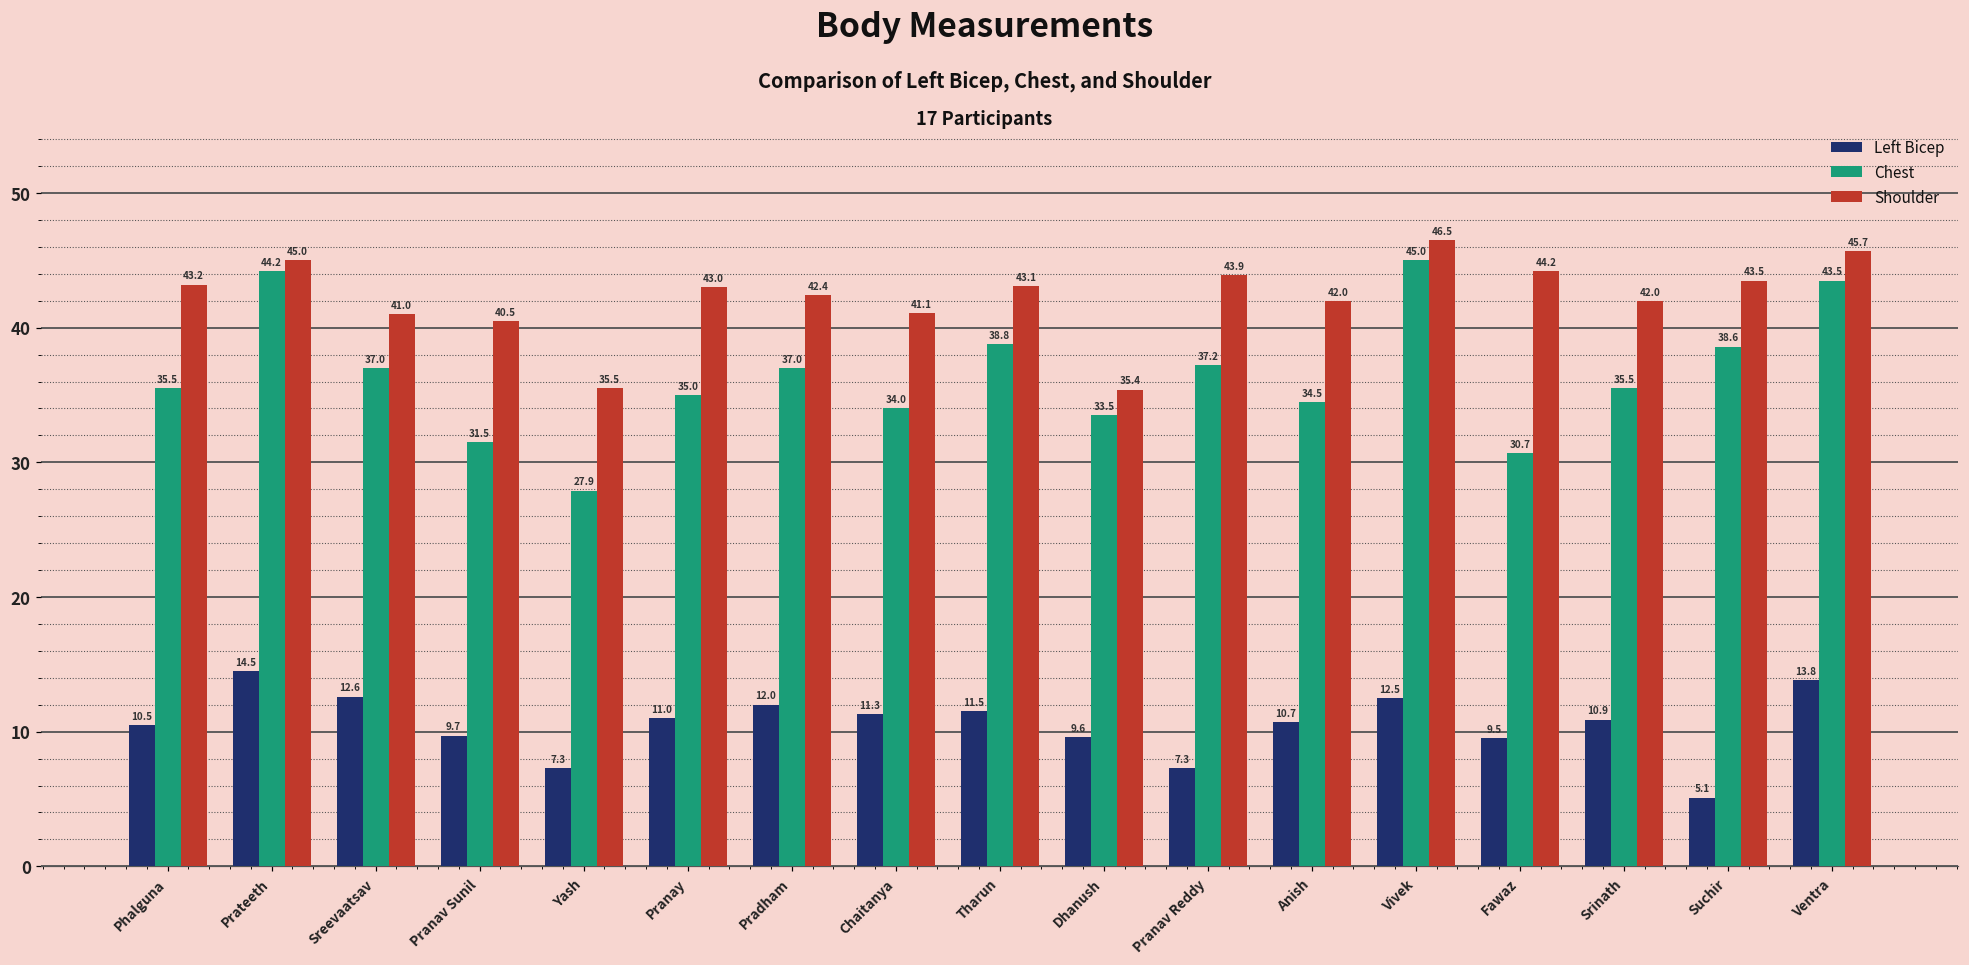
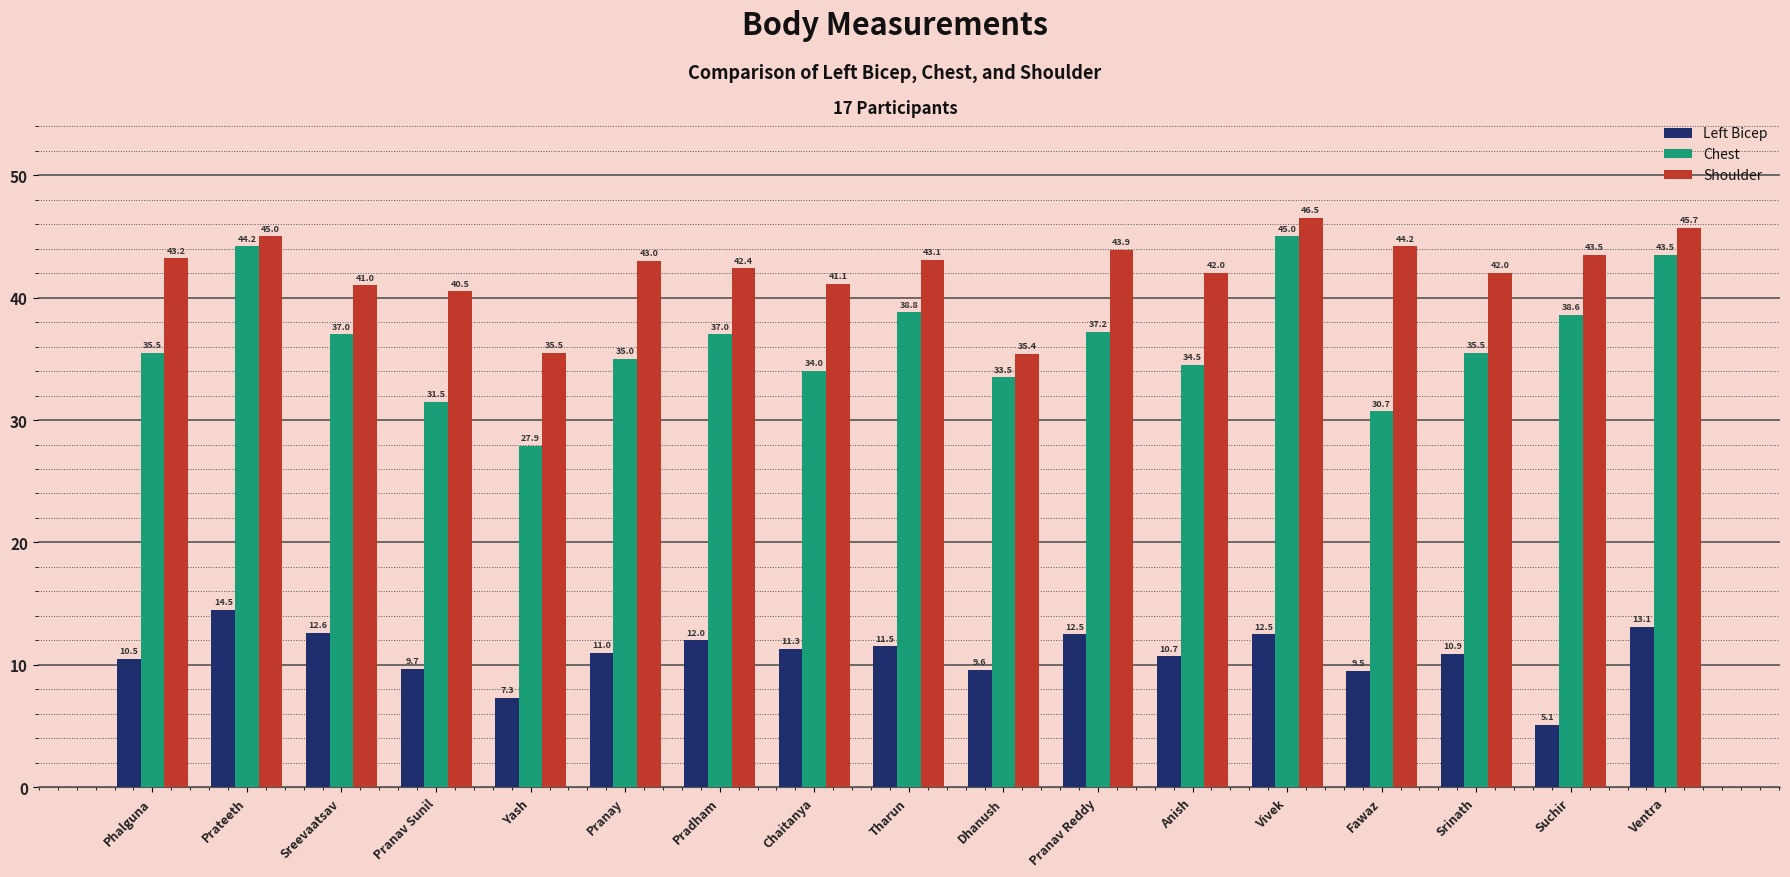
  {
    "Left Bicep": {
      "Phalguna": 10.5,
      "Prateeth": 14.5,
      "Sreevaatsav": 12.6,
      "Pranav Sunil": 9.7,
      "Yash": 7.3,
      "Pranay": 11.0,
      "Pradham": 12.0,
      "Chaitanya": 11.3,
      "Tharun": 11.5,
      "Dhanush": 9.6,
-     "Pranav Reddy": 7.3,
+     "Pranav Reddy": 12.5,
      "Anish": 10.7,
      "Vivek": 12.5,
      "Fawaz": 9.5,
      "Srinath": 10.9,
      "Suchir": 5.1,
-     "Ventra": 13.8
+     "Ventra": 13.1
    },
    "Chest": {
      "Phalguna": 35.5,
      "Prateeth": 44.2,
      "Sreevaatsav": 37.0,
      "Pranav Sunil": 31.5,
      "Yash": 27.9,
      "Pranay": 35.0,
      "Pradham": 37.0,
      "Chaitanya": 34.0,
      "Tharun": 38.8,
      "Dhanush": 33.5,
      "Pranav Reddy": 37.2,
      "Anish": 34.5,
      "Vivek": 45.0,
      "Fawaz": 30.7,
      "Srinath": 35.5,
      "Suchir": 38.6,
      "Ventra": 43.5
    },
    "Shoulder": {
      "Phalguna": 43.2,
      "Prateeth": 45.0,
      "Sreevaatsav": 41.0,
      "Pranav Sunil": 40.5,
      "Yash": 35.5,
      "Pranay": 43.0,
      "Pradham": 42.4,
      "Chaitanya": 41.1,
      "Tharun": 43.1,
      "Dhanush": 35.4,
      "Pranav Reddy": 43.9,
      "Anish": 42.0,
      "Vivek": 46.5,
      "Fawaz": 44.2,
      "Srinath": 42.0,
      "Suchir": 43.5,
      "Ventra": 45.7
    }
  }
